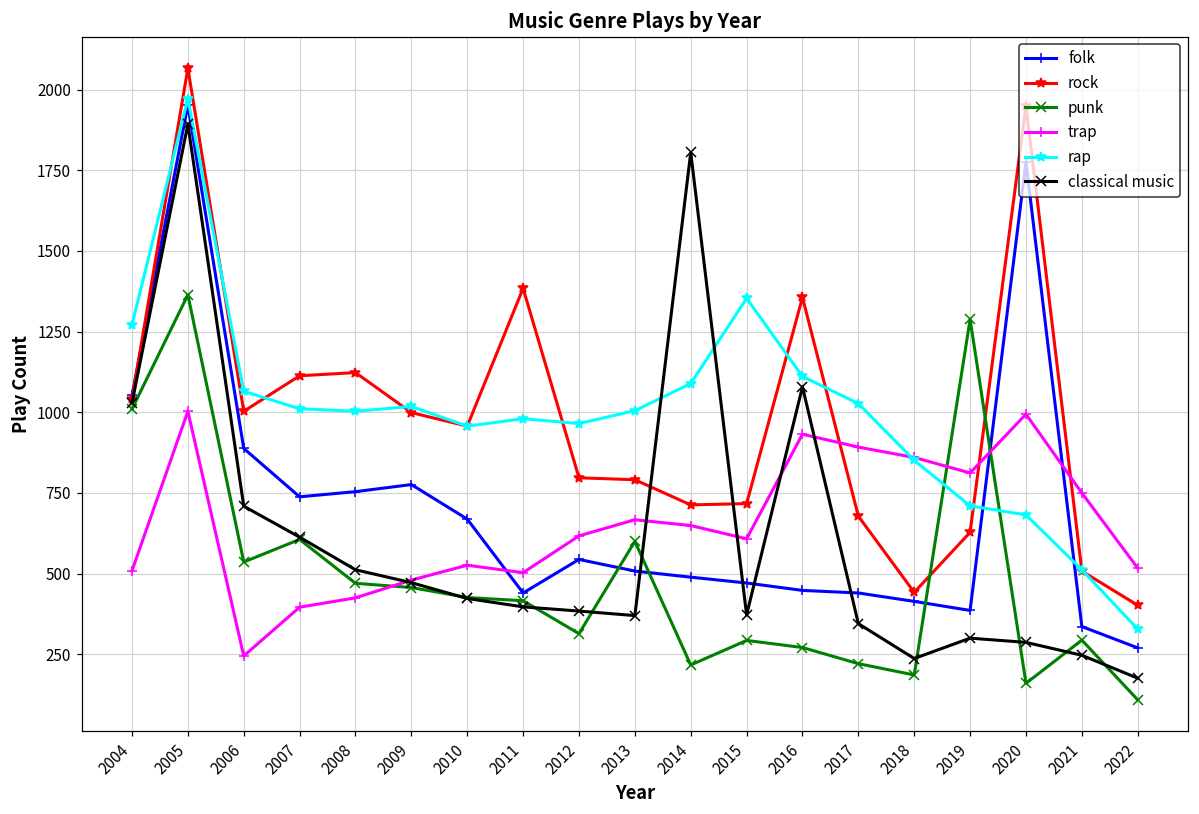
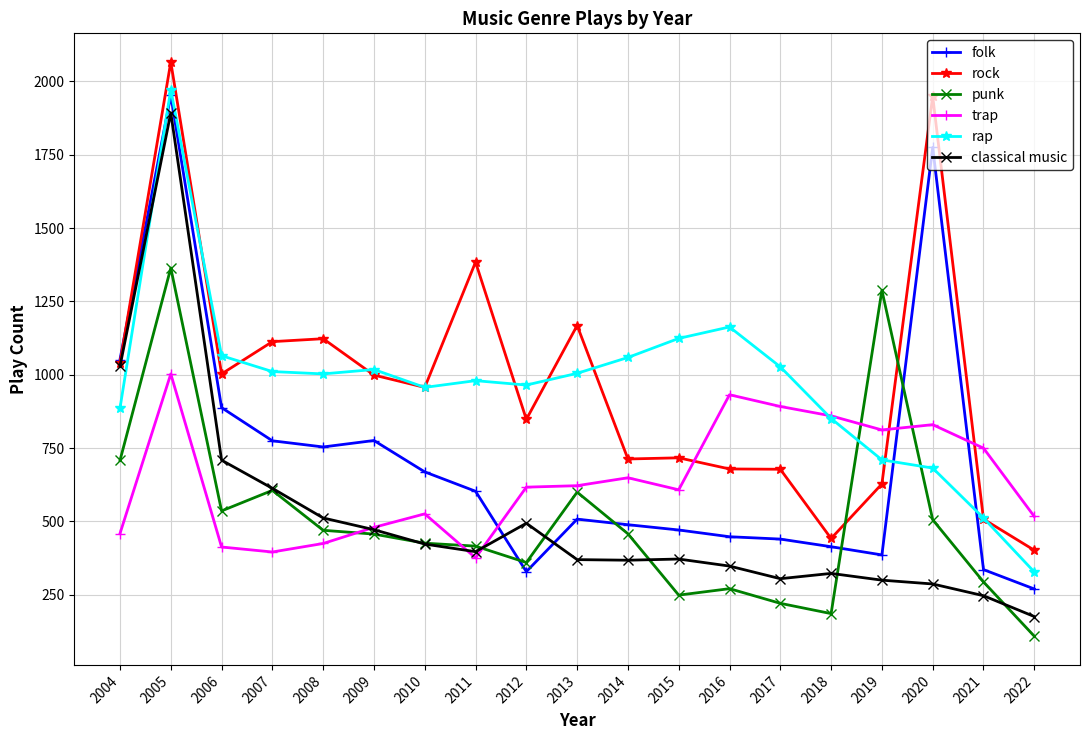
  {
    "folk": {
      "2004": 1050,
      "2005": 1950,
      "2006": 890,
-     "2007": 740,
+     "2007": 780,
      "2008": 750,
      "2009": 780,
      "2010": 670,
-     "2011": 440,
-     "2012": 540,
+     "2011": 600,
+     "2012": 330,
      "2013": 510,
      "2014": 490,
      "2015": 470,
      "2016": 450,
      "2017": 440,
      "2018": 410,
      "2019": 390,
      "2021": 340,
      "2022": 270
    },
    "rock": {
      "2004": 1040,
      "2005": 2070,
      "2006": 1000,
      "2007": 1110,
      "2008": 1120,
      "2009": 1000,
      "2011": 1380,
-     "2012": 800,
-     "2013": 790,
+     "2012": 850,
+     "2013": 1170,
      "2014": 710,
      "2015": 720,
-     "2016": 1360,
+     "2016": 680,
      "2017": 680,
      "2018": 440,
      "2019": 630,
      "2022": 400
    },
    "punk": {
-     "2004": 1010,
+     "2004": 710,
      "2005": 1360,
      "2006": 540,
      "2008": 470,
      "2009": 460,
      "2011": 420,
-     "2012": 310,
+     "2012": 360,
      "2013": 600,
-     "2014": 220,
-     "2015": 290,
+     "2014": 460,
+     "2015": 250,
      "2016": 270,
      "2017": 220,
      "2018": 190,
      "2019": 1290,
-     "2020": 160,
+     "2020": 510,
      "2021": 290,
      "2022": 110
    },
    "trap": {
-     "2004": 510,
+     "2004": 460,
      "2005": 1000,
-     "2006": 250,
+     "2006": 410,
      "2007": 400,
      "2008": 430,
      "2010": 530,
-     "2011": 500,
+     "2011": 380,
      "2012": 620,
-     "2013": 670,
+     "2013": 620,
      "2014": 650,
      "2015": 610,
      "2016": 930,
      "2017": 890,
      "2018": 860,
      "2019": 810,
-     "2020": 990,
+     "2020": 830,
      "2021": 750,
      "2022": 520
    },
    "rap": {
-     "2004": 1270,
+     "2004": 890,
      "2005": 1970,
      "2006": 1070,
      "2007": 1010,
      "2008": 1000,
      "2009": 1020,
      "2011": 980,
      "2012": 970,
      "2013": 1010,
-     "2014": 1090,
-     "2015": 1350,
-     "2016": 1110,
+     "2014": 1060,
+     "2015": 1120,
+     "2016": 1160,
      "2017": 1030,
      "2018": 850,
      "2019": 710,
      "2020": 680,
      "2022": 330
    },
    "classical music": {
      "2004": 1030,
      "2005": 1890,
      "2006": 710,
      "2008": 510,
      "2011": 400,
-     "2012": 380,
+     "2012": 490,
      "2013": 370,
-     "2014": 1810,
+     "2014": 370,
      "2015": 370,
-     "2016": 1080,
-     "2017": 350,
-     "2018": 240,
+     "2016": 350,
+     "2017": 310,
+     "2018": 320,
      "2019": 300,
      "2020": 290,
      "2021": 250,
      "2022": 180
    }
  }
